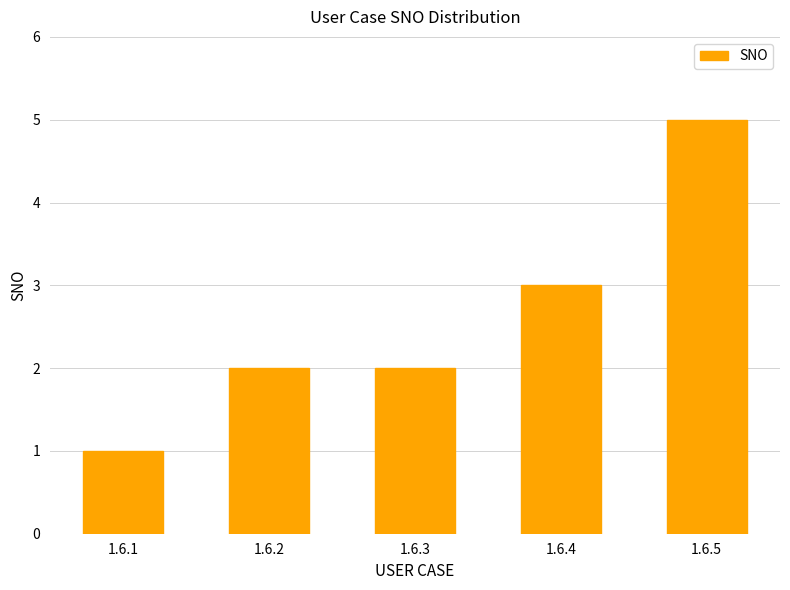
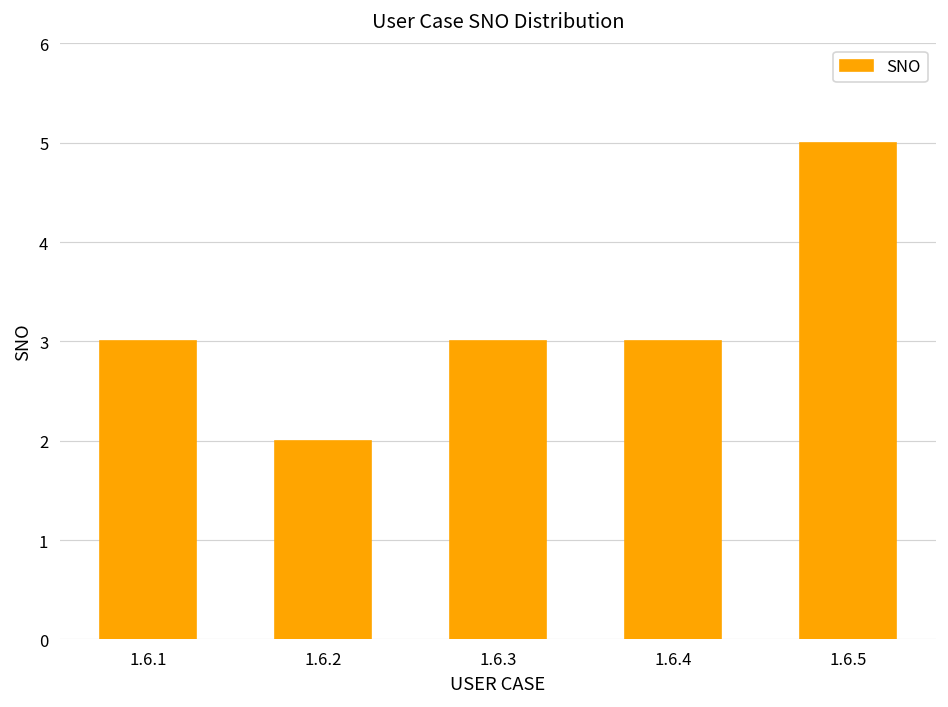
  {
-   "1.6.1": 1,
+   "1.6.1": 3,
    "1.6.2": 2,
-   "1.6.3": 2,
+   "1.6.3": 3,
    "1.6.4": 3,
    "1.6.5": 5
  }
